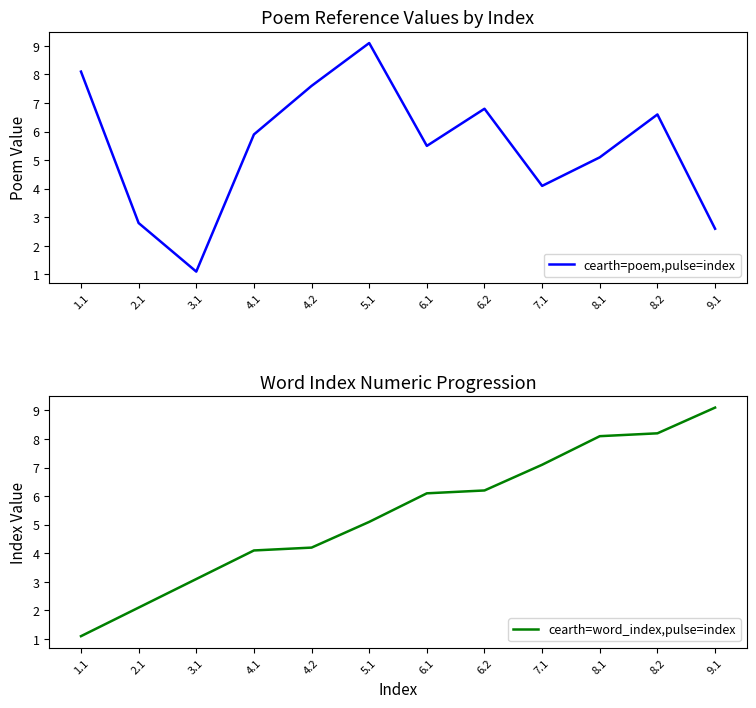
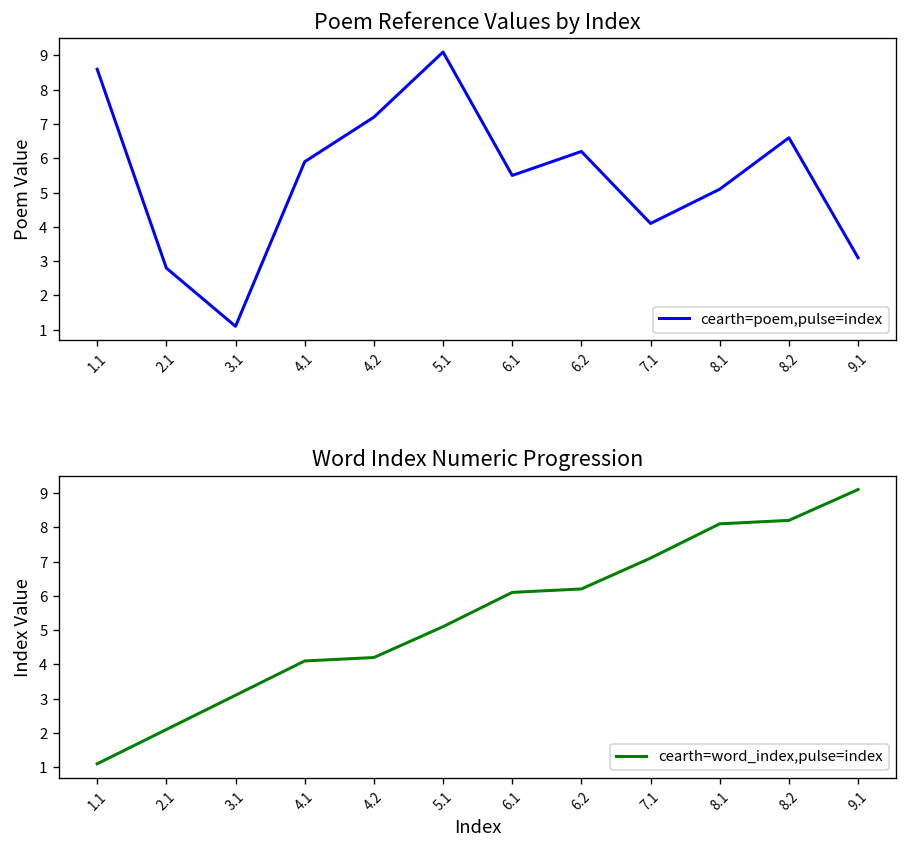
  {
    "Poem Reference Values by Index": {
-     "1.1": 8.1,
+     "1.1": 8.6,
      "2.1": 2.8,
      "3.1": 1.1,
      "4.1": 5.9,
-     "4.2": 7.6,
+     "4.2": 7.2,
      "5.1": 9.1,
      "6.1": 5.5,
-     "6.2": 6.8,
+     "6.2": 6.2,
      "7.1": 4.1,
      "8.1": 5.1,
      "8.2": 6.6,
-     "9.1": 2.6
+     "9.1": 3.1
    },
    "Word Index Numeric Progression": {
      "1.1": 1.1,
      "2.1": 2.1,
      "3.1": 3.1,
      "4.1": 4.1,
      "4.2": 4.2,
      "5.1": 5.1,
      "6.1": 6.1,
      "6.2": 6.2,
      "7.1": 7.1,
      "8.1": 8.1,
      "8.2": 8.2,
      "9.1": 9.1
    }
  }
